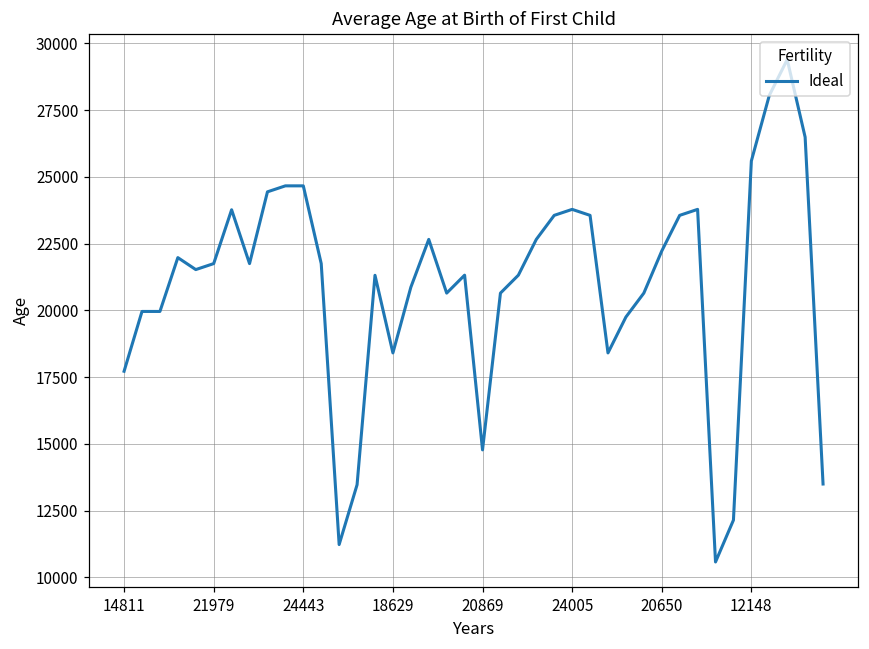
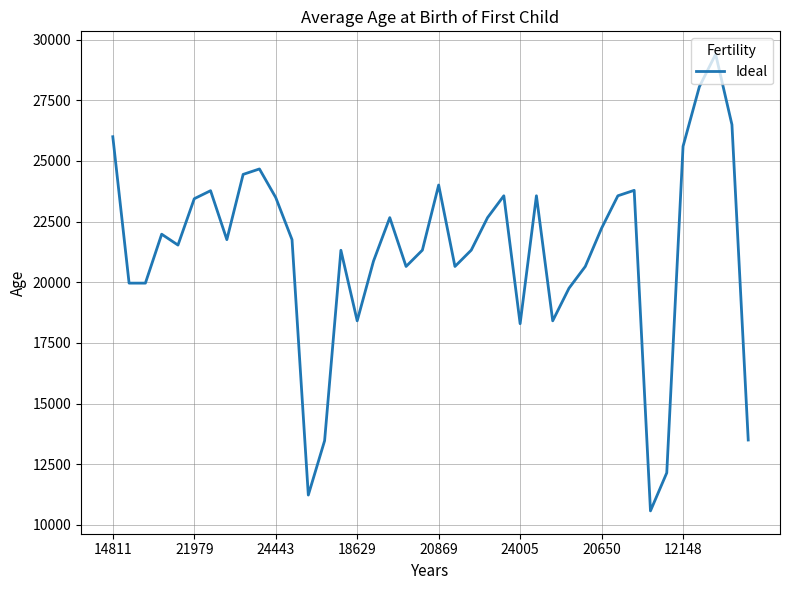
  {
-   "14811": 17700,
-   "21979": 21800,
-   "24443": 24700,
+   "14811": 26000,
+   "21979": 23400,
+   "24443": 23500,
    "18629": 18400,
-   "20869": 14800,
-   "24005": 23800,
+   "20869": 24000,
+   "24005": 18300,
    "20650": 22200,
    "12148": 25600
  }
